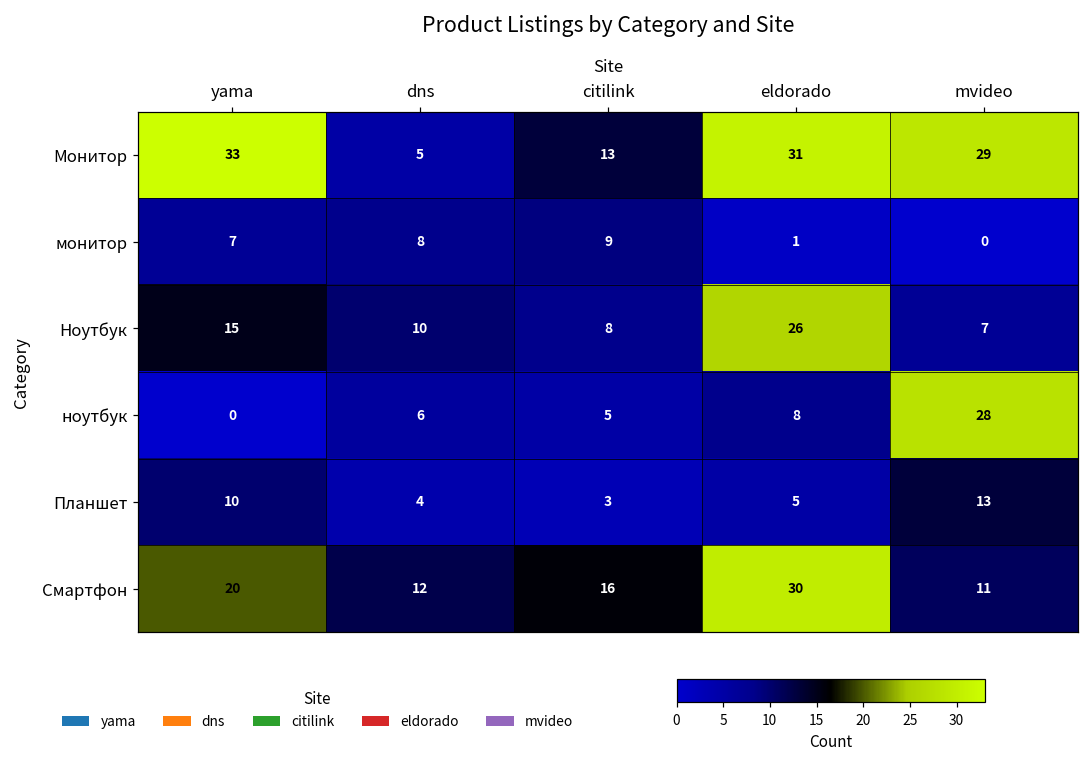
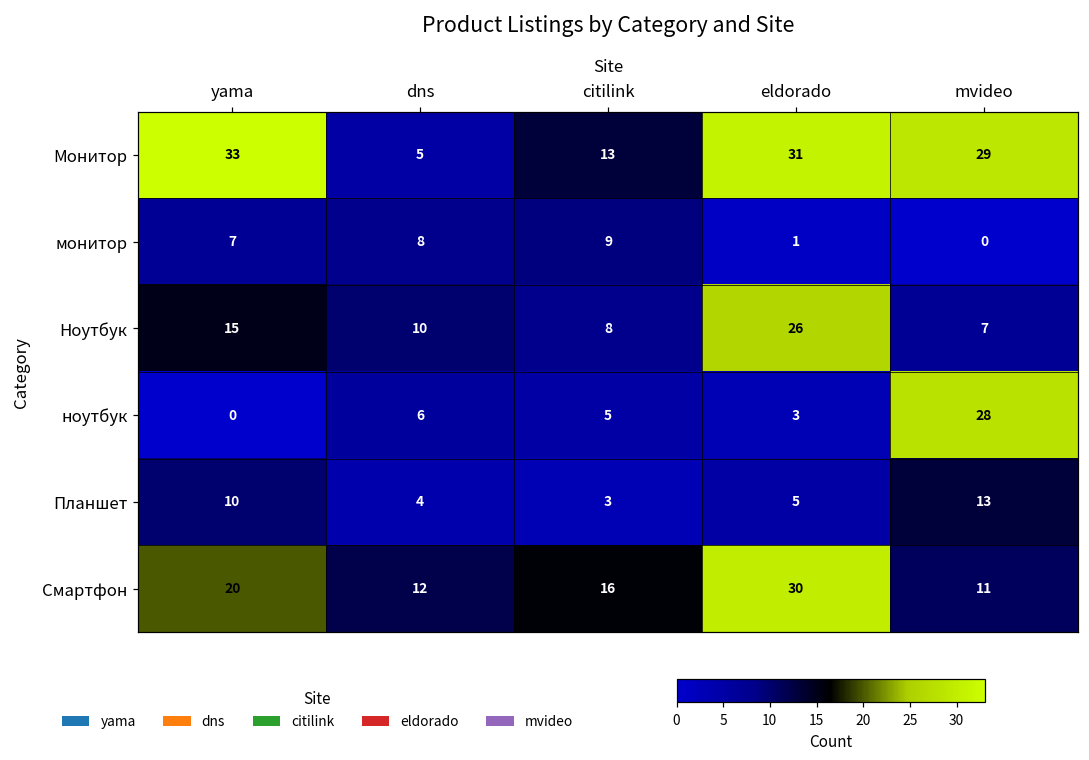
  {
    "Монитор": {
      "yama": 33,
      "dns": 5,
      "citilink": 13,
      "eldorado": 31,
      "mvideo": 29
    },
    "монитор": {
      "yama": 7,
      "dns": 8,
      "citilink": 9,
      "eldorado": 1,
      "mvideo": 0
    },
    "Ноутбук": {
      "yama": 15,
      "dns": 10,
      "citilink": 8,
      "eldorado": 26,
      "mvideo": 7
    },
    "ноутбук": {
      "yama": 0,
      "dns": 6,
      "citilink": 5,
-     "eldorado": 8,
+     "eldorado": 3,
      "mvideo": 28
    },
    "Планшет": {
      "yama": 10,
      "dns": 4,
      "citilink": 3,
      "eldorado": 5,
      "mvideo": 13
    },
    "Смартфон": {
      "yama": 20,
      "dns": 12,
      "citilink": 16,
      "eldorado": 30,
      "mvideo": 11
    }
  }
